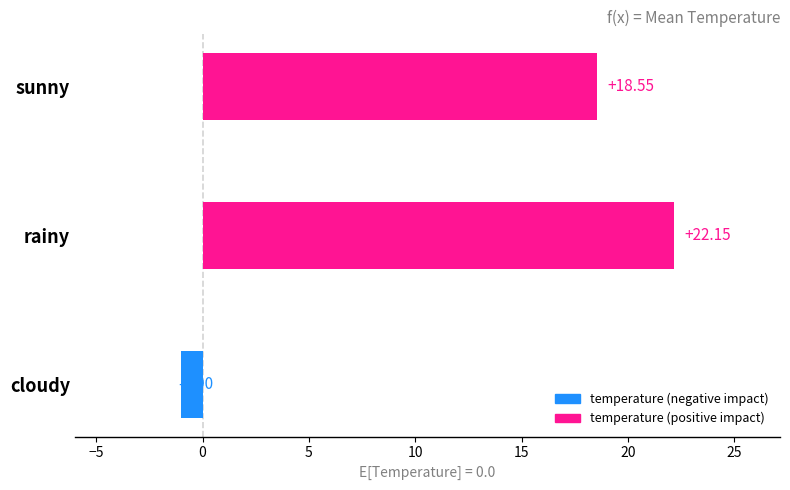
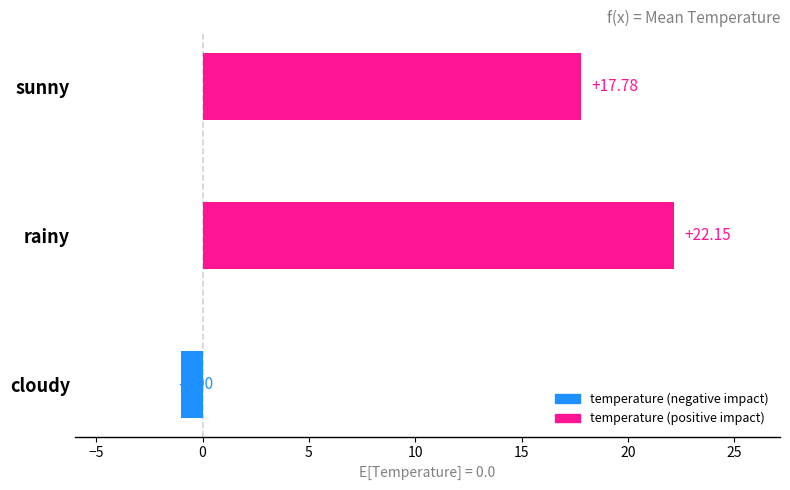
  {
-   "sunny": "+18.55",
+   "sunny": "+17.78",
    "rainy": "+22.15"
  }
